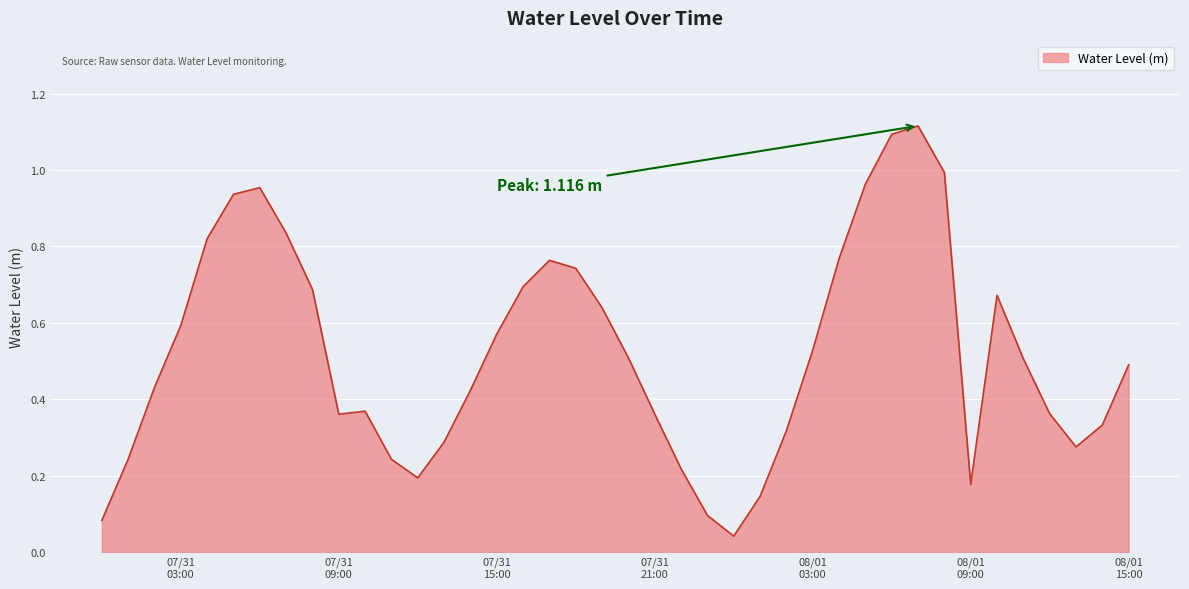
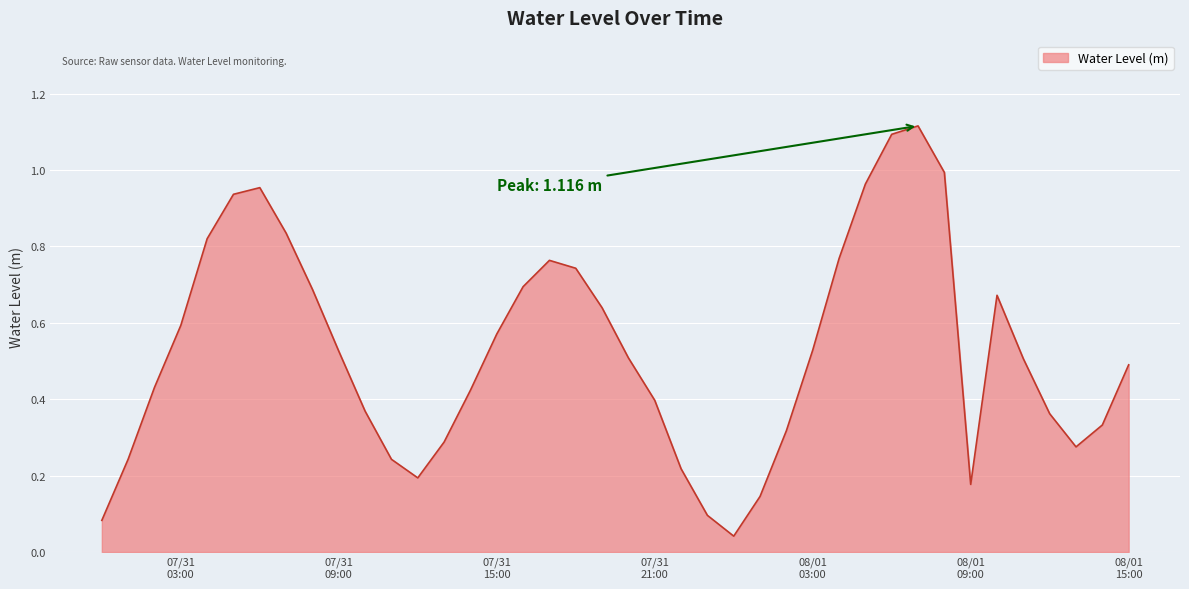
  {
    "07/31 03:00": 0.59,
-   "07/31 09:00": 0.36,
+   "07/31 09:00": 0.53,
    "07/31 15:00": 0.57,
-   "07/31 21:00": 0.36,
+   "07/31 21:00": 0.40,
    "08/01 03:00": 0.53,
    "08/01 09:00": 0.18,
    "08/01 15:00": 0.49
  }
